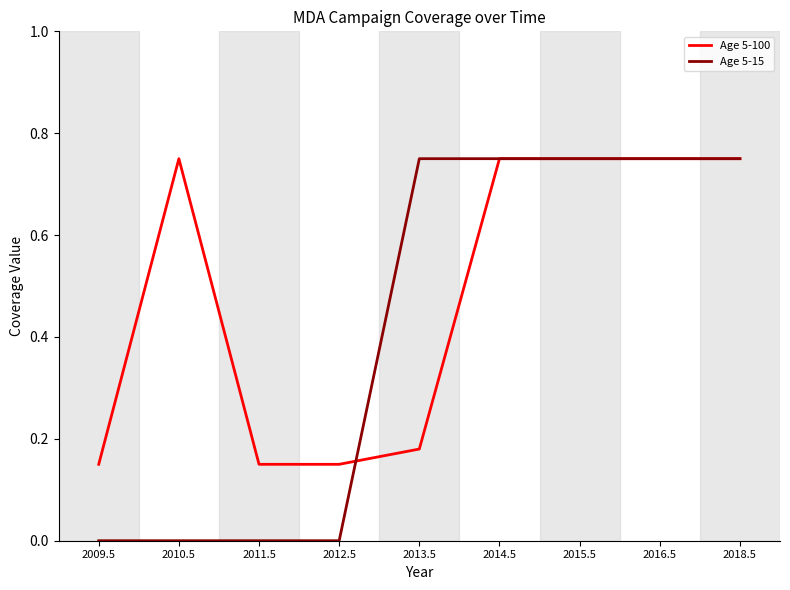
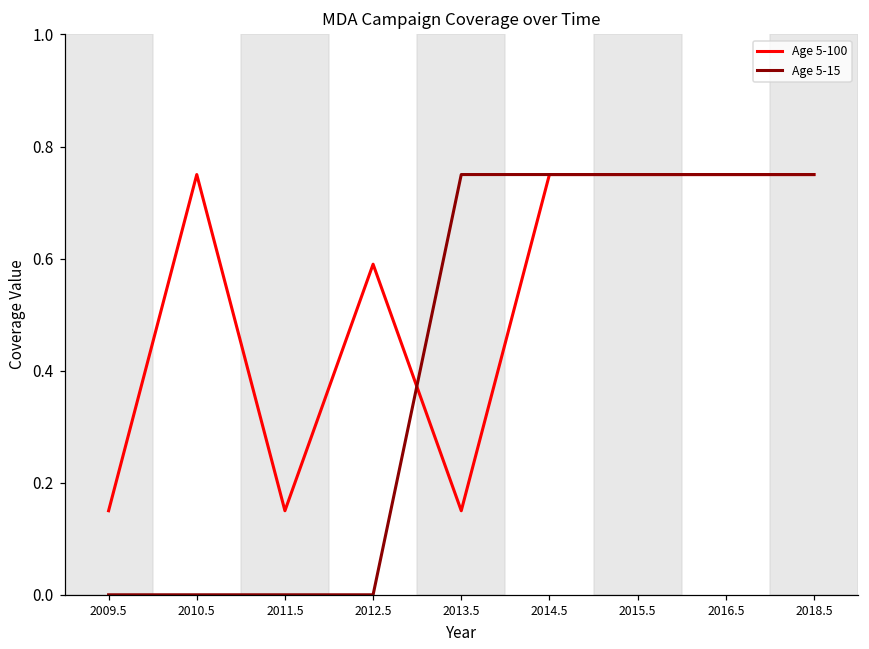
  {
    "Age 5-100": {
      "2009.5": 0.15,
      "2010.5": 0.75,
      "2011.5": 0.15,
-     "2012.5": 0.15,
-     "2013.5": 0.18
+     "2012.5": 0.59,
+     "2013.5": 0.15
    },
    "Age 5-15": {
      "2009.5": 0.00,
      "2010.5": 0.00,
      "2011.5": 0.00,
      "2012.5": 0.00,
      "2013.5": 0.75
    }
  }
